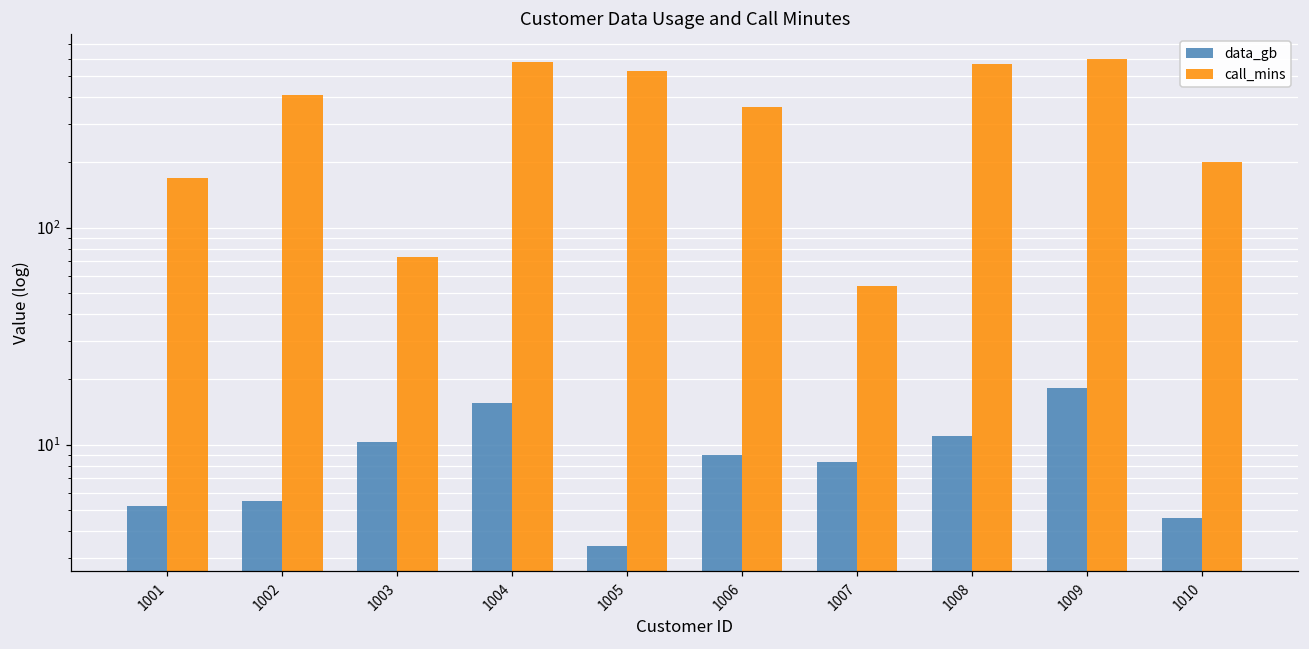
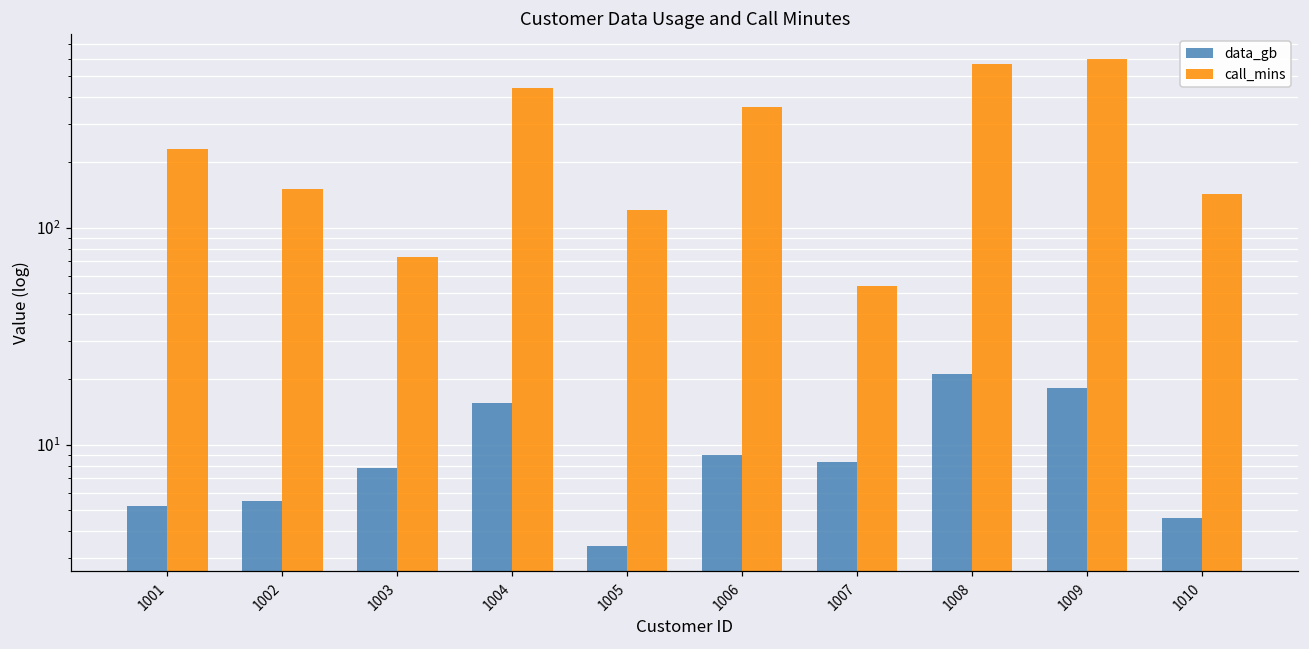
  {
    "data_gb": {
      "1001": 5.2,
      "1002": 5.5,
-     "1003": 10,
+     "1003": 7.8,
      "1004": 16,
      "1005": 3.4,
      "1006": 9,
      "1007": 8.3,
-     "1008": 11,
+     "1008": 21,
      "1009": 18,
      "1010": 4.6
    },
    "call_mins": {
-     "1001": 170,
-     "1002": 410,
+     "1001": 230,
+     "1002": 150,
      "1003": 73,
-     "1004": 580,
-     "1005": 530,
+     "1004": 440,
+     "1005": 120,
      "1006": 360,
      "1007": 54,
      "1008": 570,
      "1009": 600,
-     "1010": 200
+     "1010": 140
    }
  }
